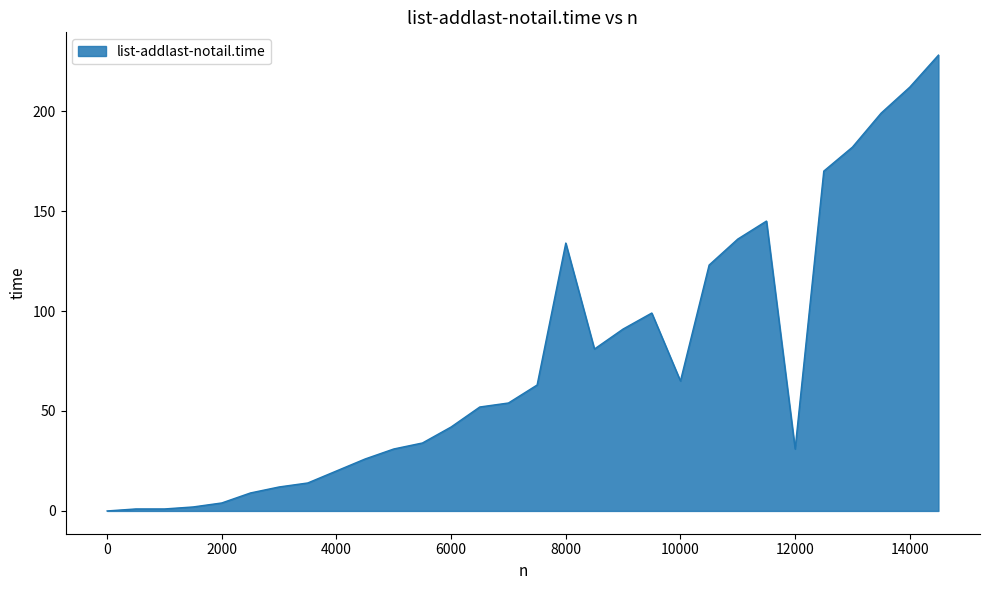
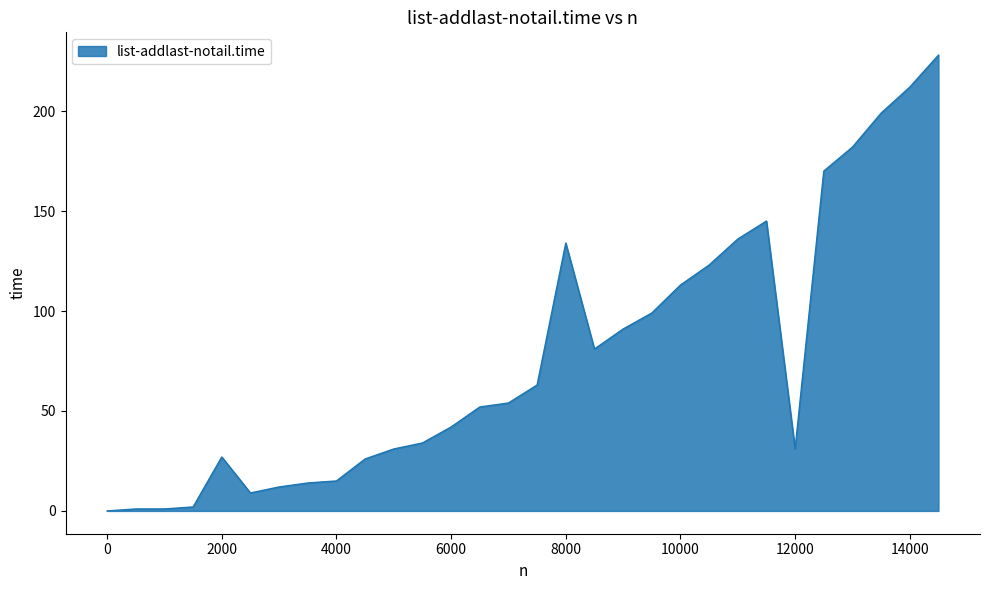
  {
    "0": 0,
-   "2000": 4,
-   "4000": 20,
+   "2000": 27,
+   "4000": 15,
    "6000": 42,
    "8000": 134,
-   "10000": 65,
+   "10000": 113,
    "12000": 31,
    "14000": 212
  }
